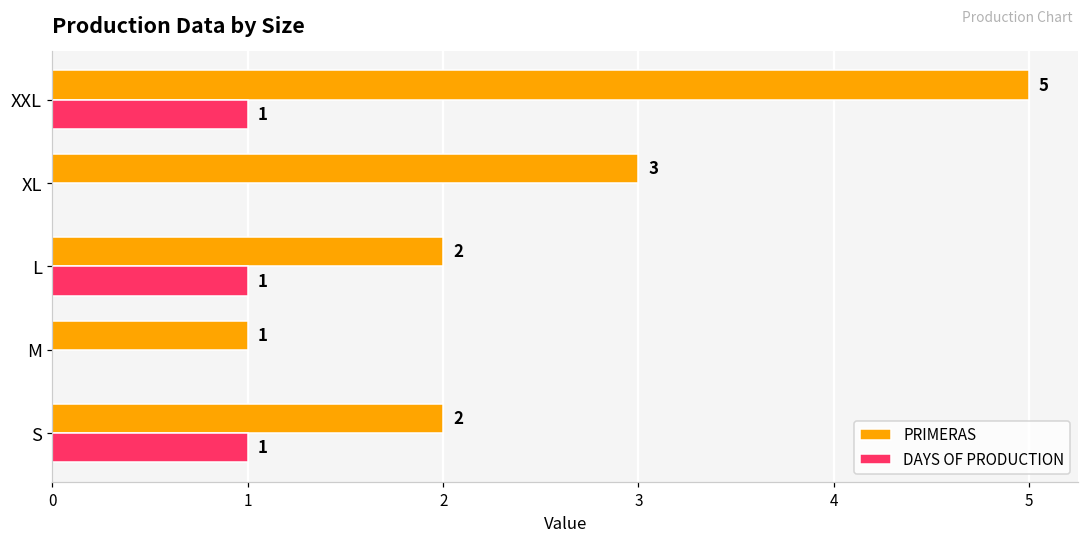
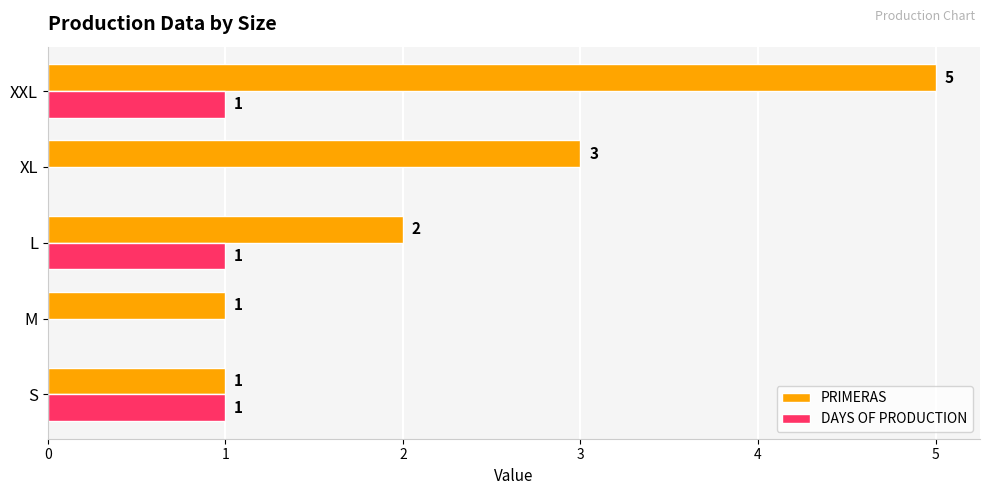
  {
    "PRIMERAS": {
      "XXL": 5,
      "XL": 3,
      "L": 2,
      "M": 1,
-     "S": 2
+     "S": 1
    },
    "DAYS OF PRODUCTION": {
      "XXL": 1,
      "L": 1,
      "S": 1
    }
  }
